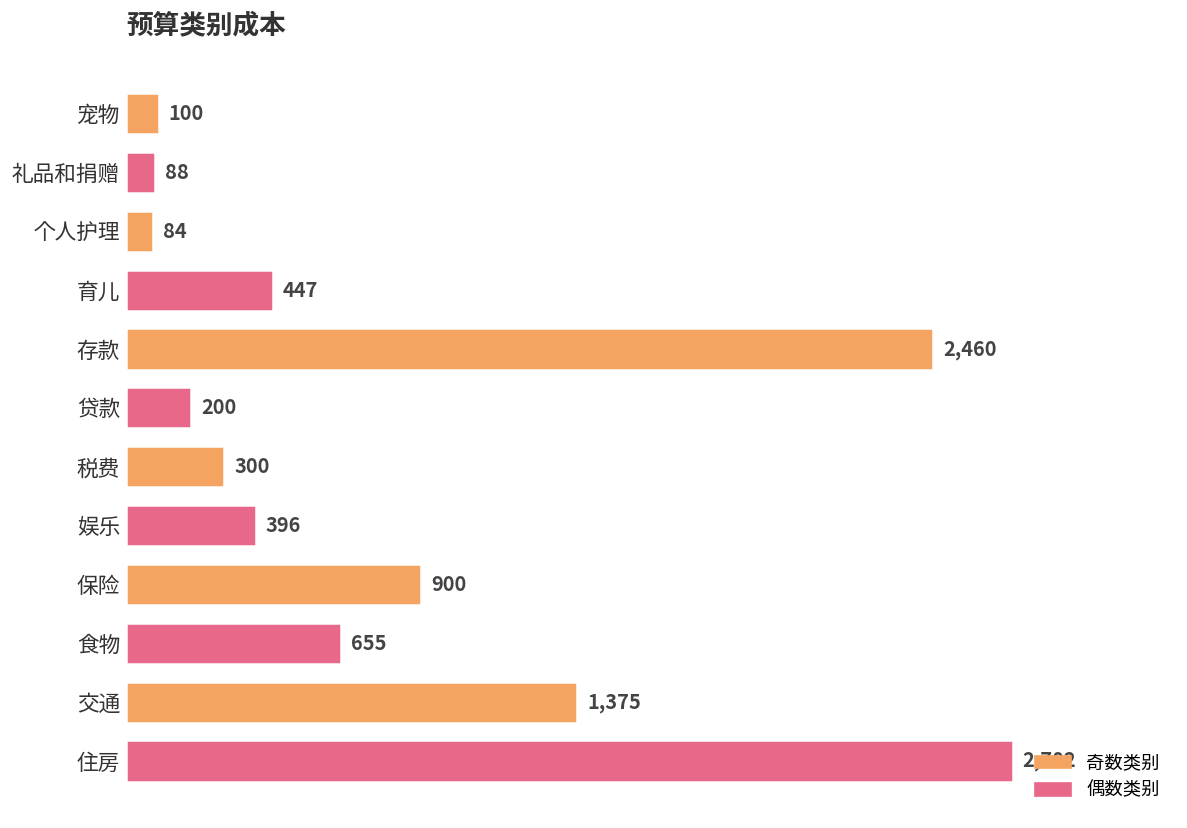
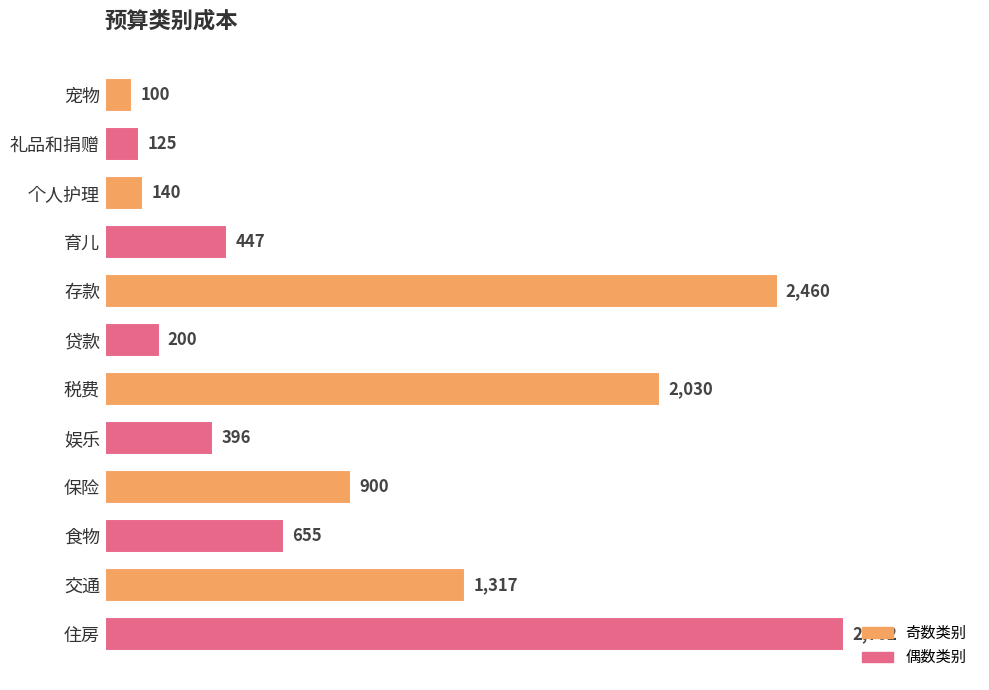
  {
    "宠物": "100",
-   "礼品和捐赠": "88",
-   "个人护理": "84",
+   "礼品和捐赠": "125",
+   "个人护理": "140",
    "育儿": "447",
    "存款": "2,460",
    "贷款": "200",
-   "税费": "300",
+   "税费": "2,030",
    "娱乐": "396",
    "保险": "900",
    "食物": "655",
-   "交通": "1,375",
+   "交通": "1,317",
    "住房": "2,702"
  }
